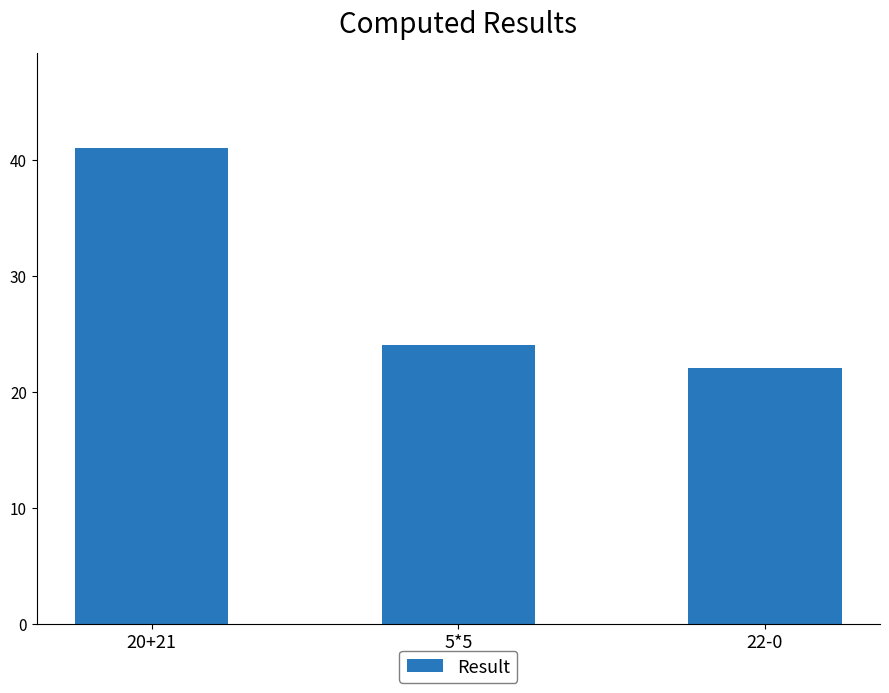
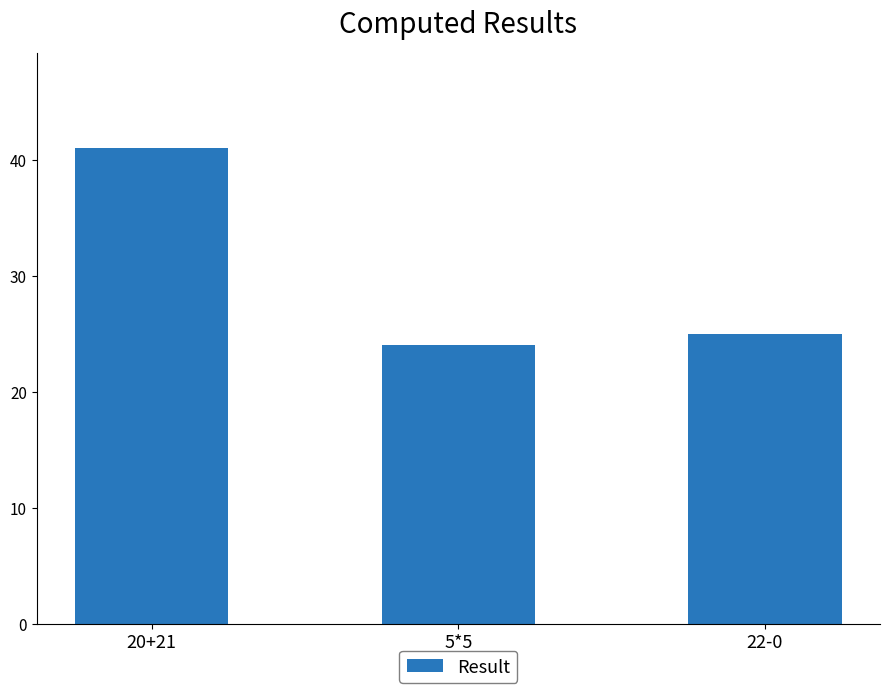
  {
    "20+21": 41,
    "5*5": 24,
-   "22-0": 22
+   "22-0": 25
  }
